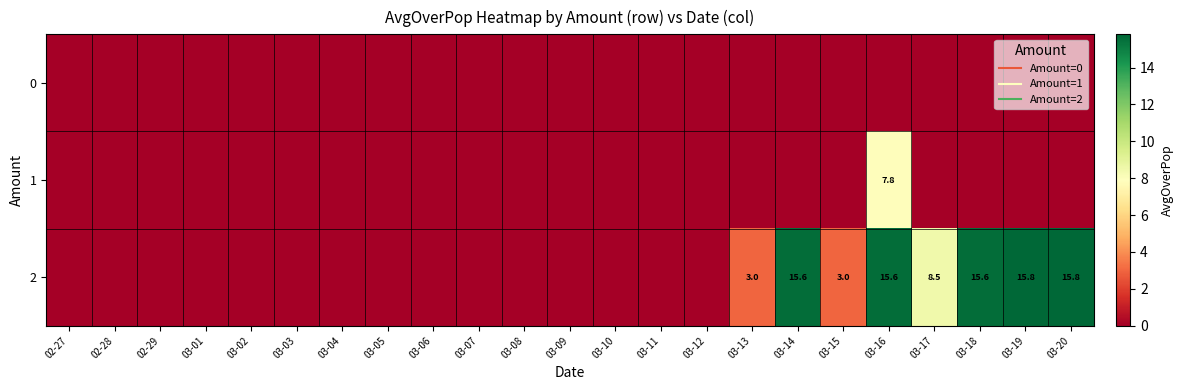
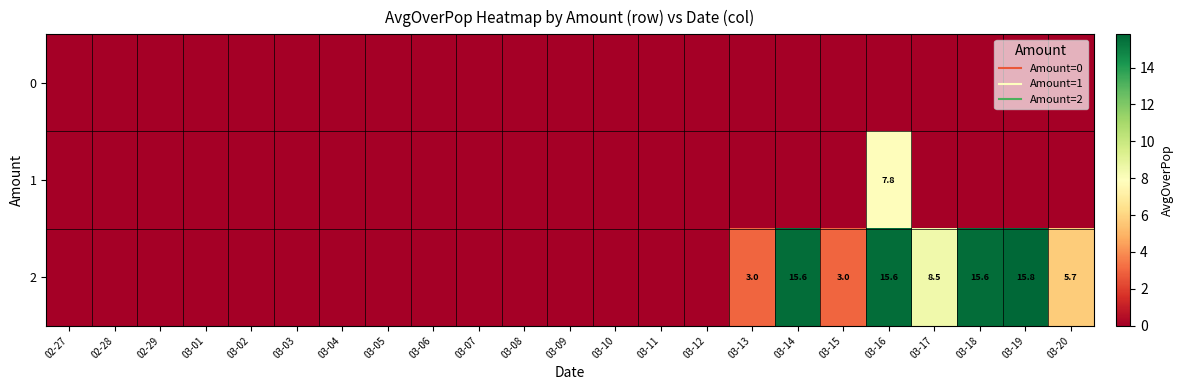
  {
    "1": {
      "03-16": 7.8
    },
    "2": {
      "03-13": 3.0,
      "03-14": 15.6,
      "03-15": 3.0,
      "03-16": 15.6,
      "03-17": 8.5,
      "03-18": 15.6,
      "03-19": 15.8,
-     "03-20": 15.8
+     "03-20": 5.7
    }
  }
